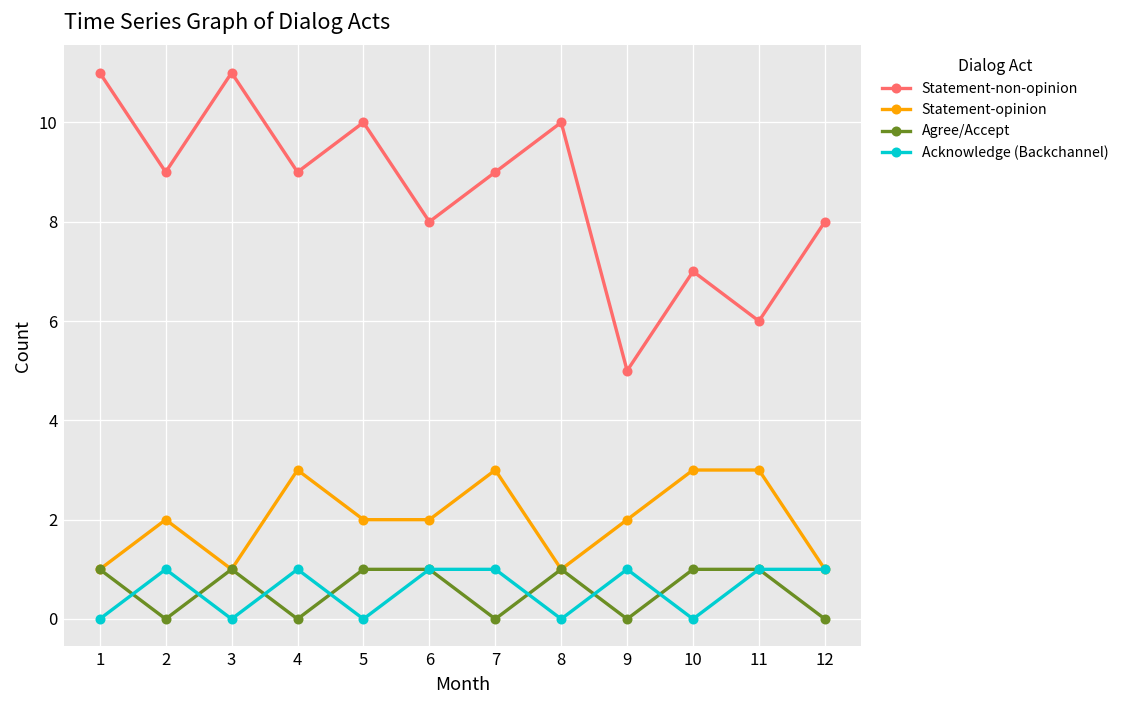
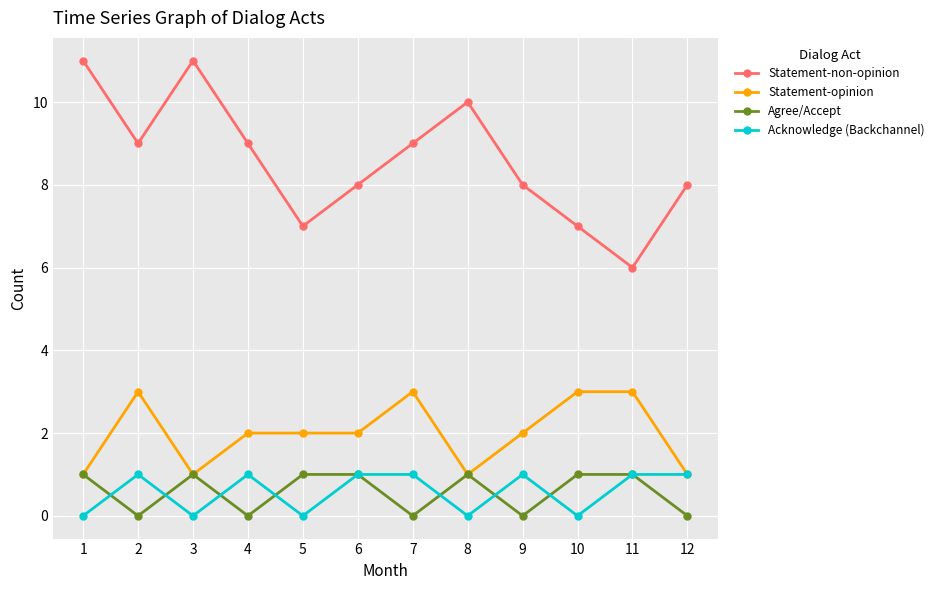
  {
    "Statement-non-opinion": {
      "1": 11,
      "2": 9,
      "3": 11,
      "4": 9,
-     "5": 10,
+     "5": 7,
      "6": 8,
      "7": 9,
      "8": 10,
-     "9": 5,
+     "9": 8,
      "10": 7,
      "11": 6,
      "12": 8
    },
    "Statement-opinion": {
-     "2": 2,
-     "4": 3,
+     "2": 3,
+     "4": 2,
      "5": 2,
      "6": 2,
      "7": 3,
      "9": 2,
      "10": 3,
      "11": 3
    },
    "Agree/Accept": {
      "2": 0,
      "4": 0,
      "5": 1,
      "7": 0,
      "9": 0,
      "10": 1,
      "12": 0
    },
    "Acknowledge (Backchannel)": {
      "1": 0,
      "2": 1,
      "3": 0,
      "4": 1,
      "5": 0,
      "7": 1,
      "8": 0,
      "9": 1,
      "10": 0
    }
  }
